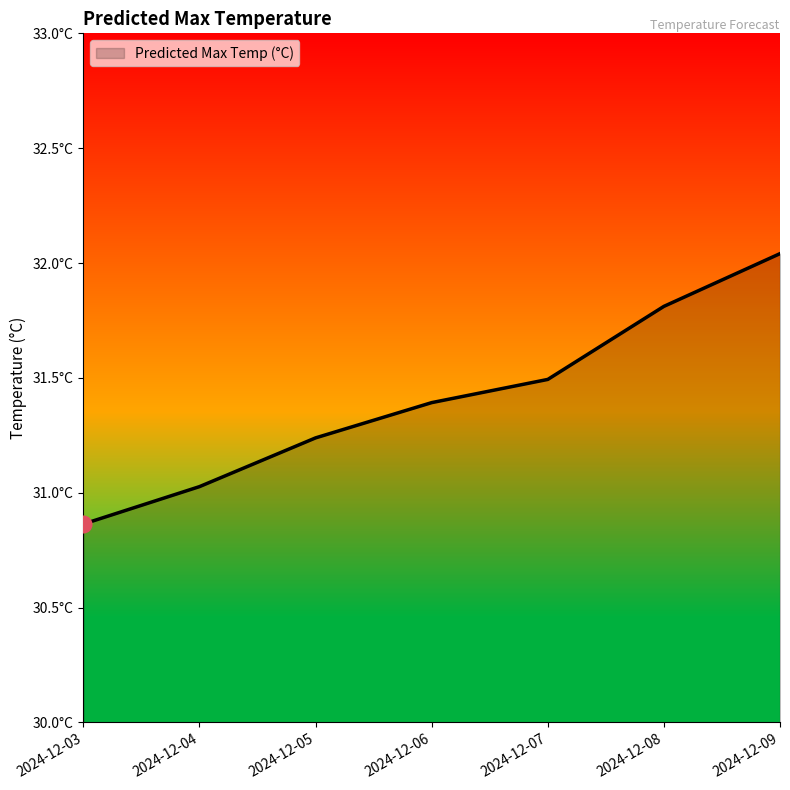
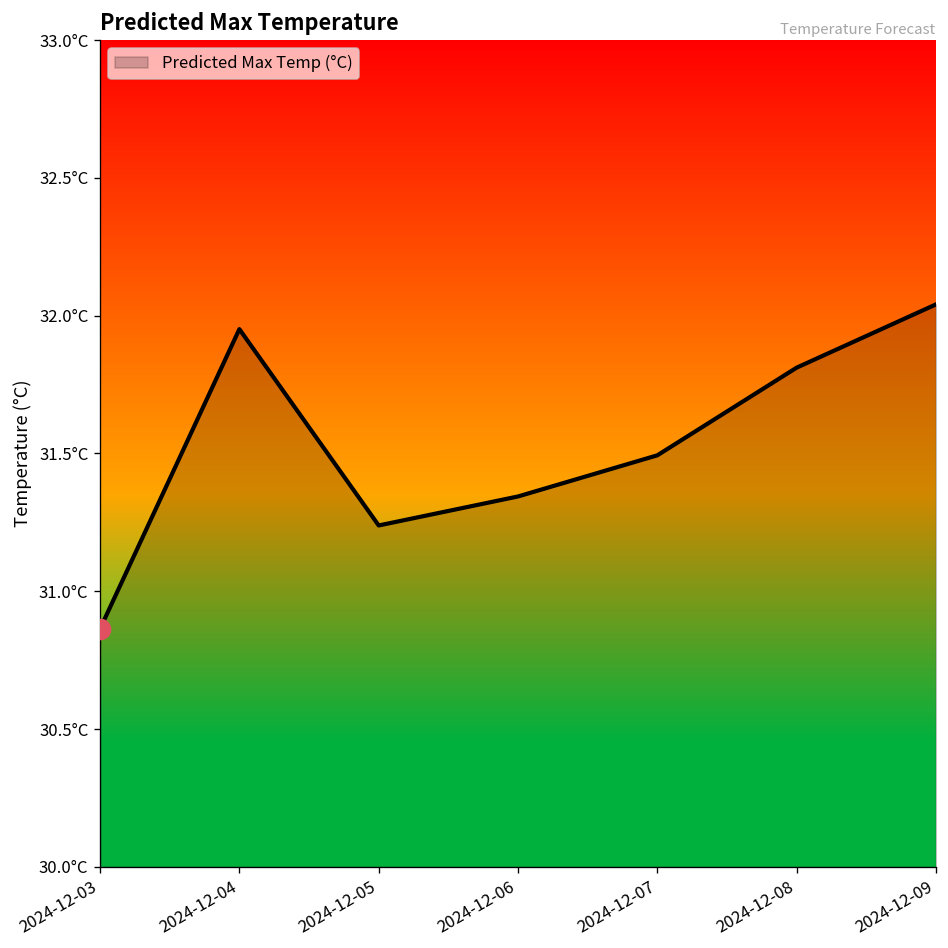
  {
    "Predicted Max Temp (°C)": {
-     "2024-12-04": "31.03°C",
+     "2024-12-04": "31.95°C",
      "2024-12-05": "31.24°C",
-     "2024-12-06": "31.39°C",
+     "2024-12-06": "31.34°C",
      "2024-12-07": "31.49°C",
      "2024-12-08": "31.81°C",
      "2024-12-09": "32.04°C"
    }
  }
